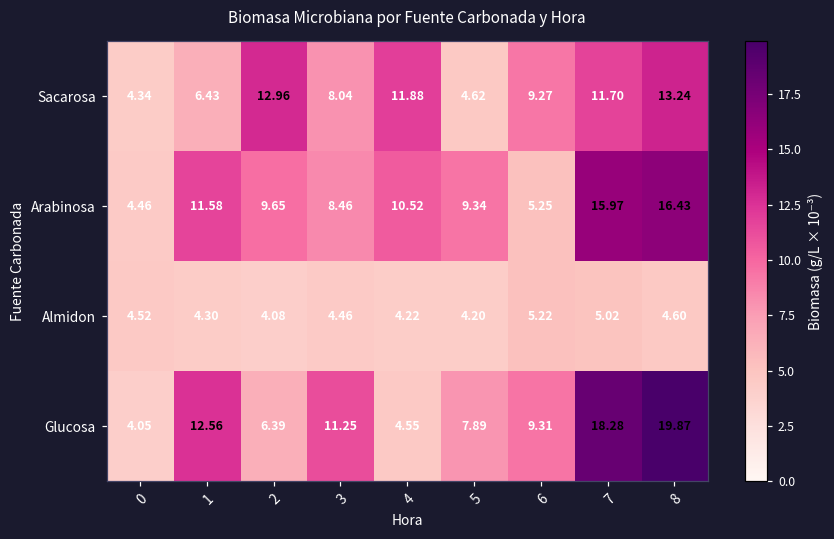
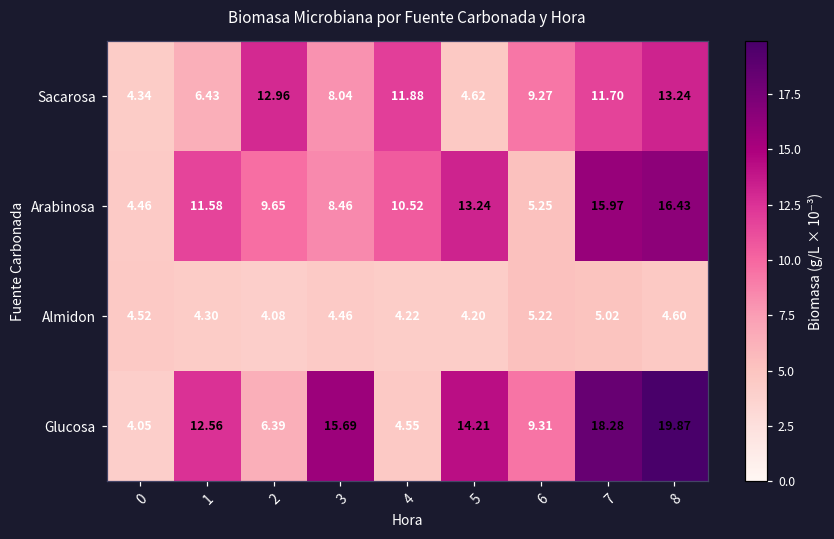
  {
    "Sacarosa": {
      "0": 4.34,
      "1": 6.43,
      "2": 12.96,
      "3": 8.04,
      "4": 11.88,
      "5": 4.62,
      "6": 9.27,
      "7": 11.70,
      "8": 13.24
    },
    "Arabinosa": {
      "0": 4.46,
      "1": 11.58,
      "2": 9.65,
      "3": 8.46,
      "4": 10.52,
-     "5": 9.34,
+     "5": 13.24,
      "6": 5.25,
      "7": 15.97,
      "8": 16.43
    },
    "Almidon": {
      "0": 4.52,
      "1": 4.30,
      "2": 4.08,
      "3": 4.46,
      "4": 4.22,
      "5": 4.20,
      "6": 5.22,
      "7": 5.02,
      "8": 4.60
    },
    "Glucosa": {
      "0": 4.05,
      "1": 12.56,
      "2": 6.39,
-     "3": 11.25,
+     "3": 15.69,
      "4": 4.55,
-     "5": 7.89,
+     "5": 14.21,
      "6": 9.31,
      "7": 18.28,
      "8": 19.87
    }
  }
